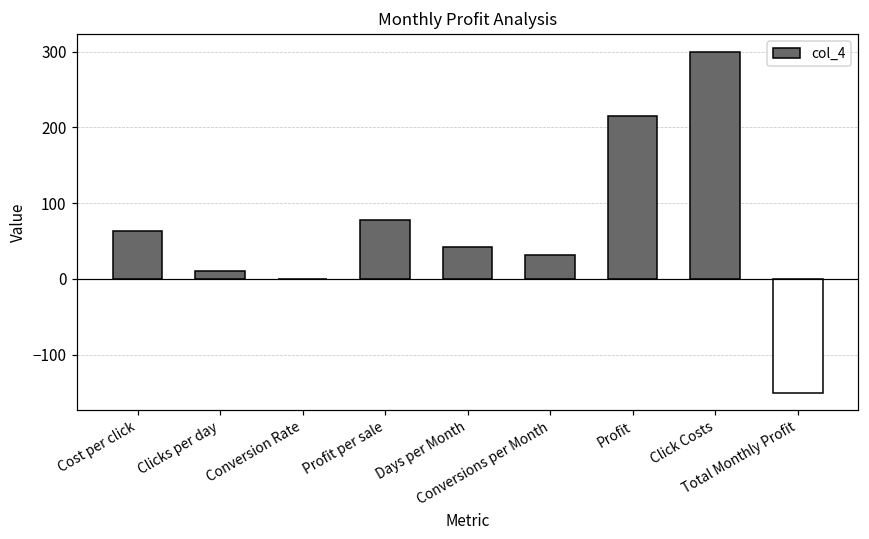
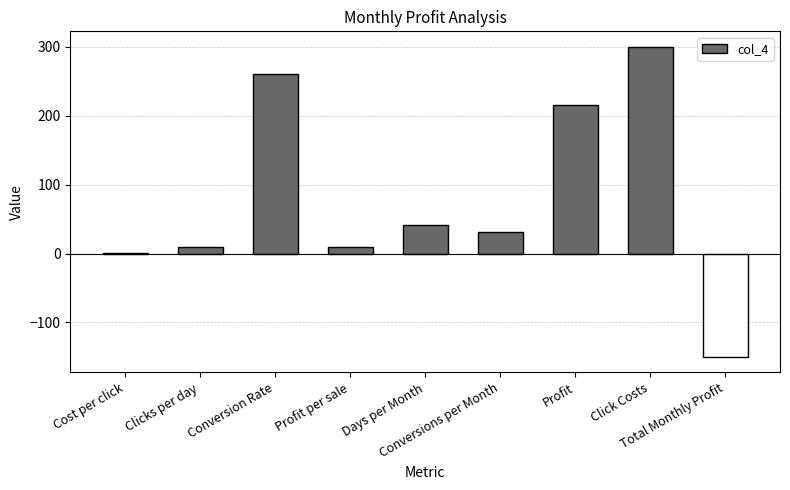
  {
-   "Cost per click": 60,
+   "Cost per click": 0,
    "Clicks per day": 10,
-   "Conversion Rate": 0,
-   "Profit per sale": 80,
+   "Conversion Rate": 260,
+   "Profit per sale": 10,
    "Days per Month": 40,
    "Conversions per Month": 30,
    "Profit": 220,
    "Click Costs": 300,
    "Total Monthly Profit": -150
  }
